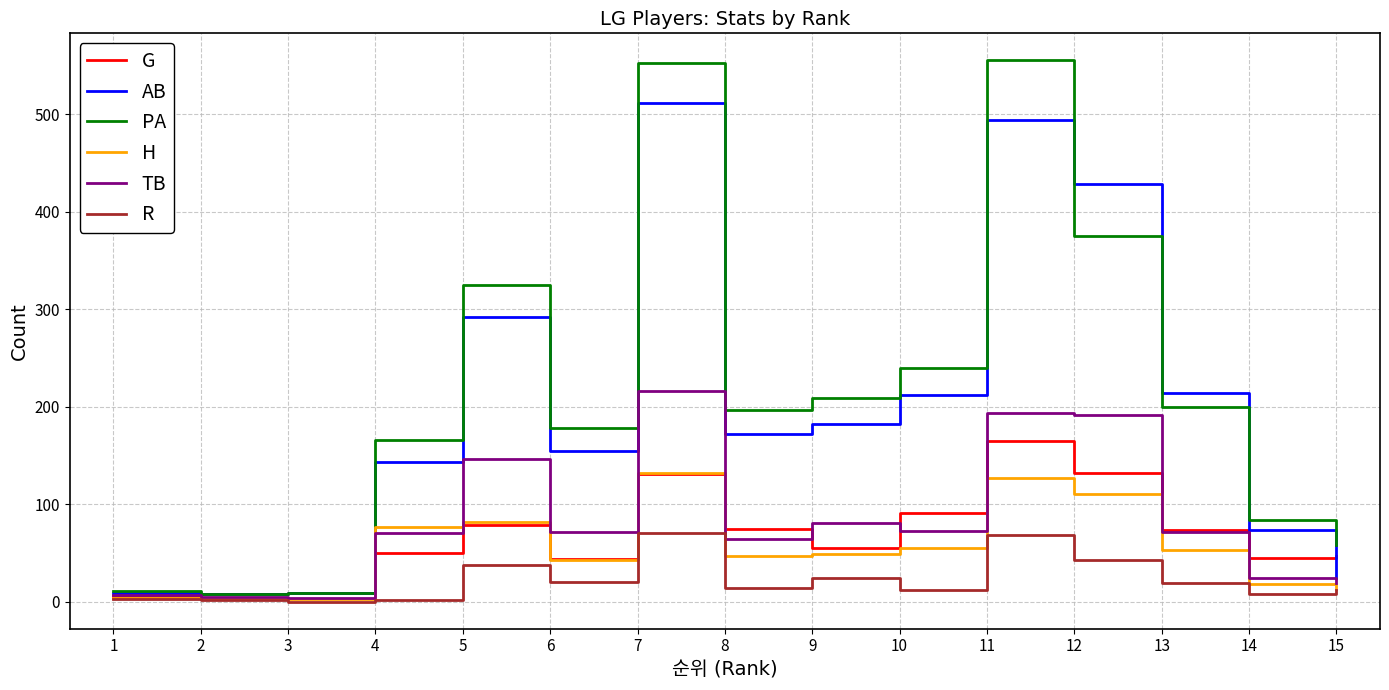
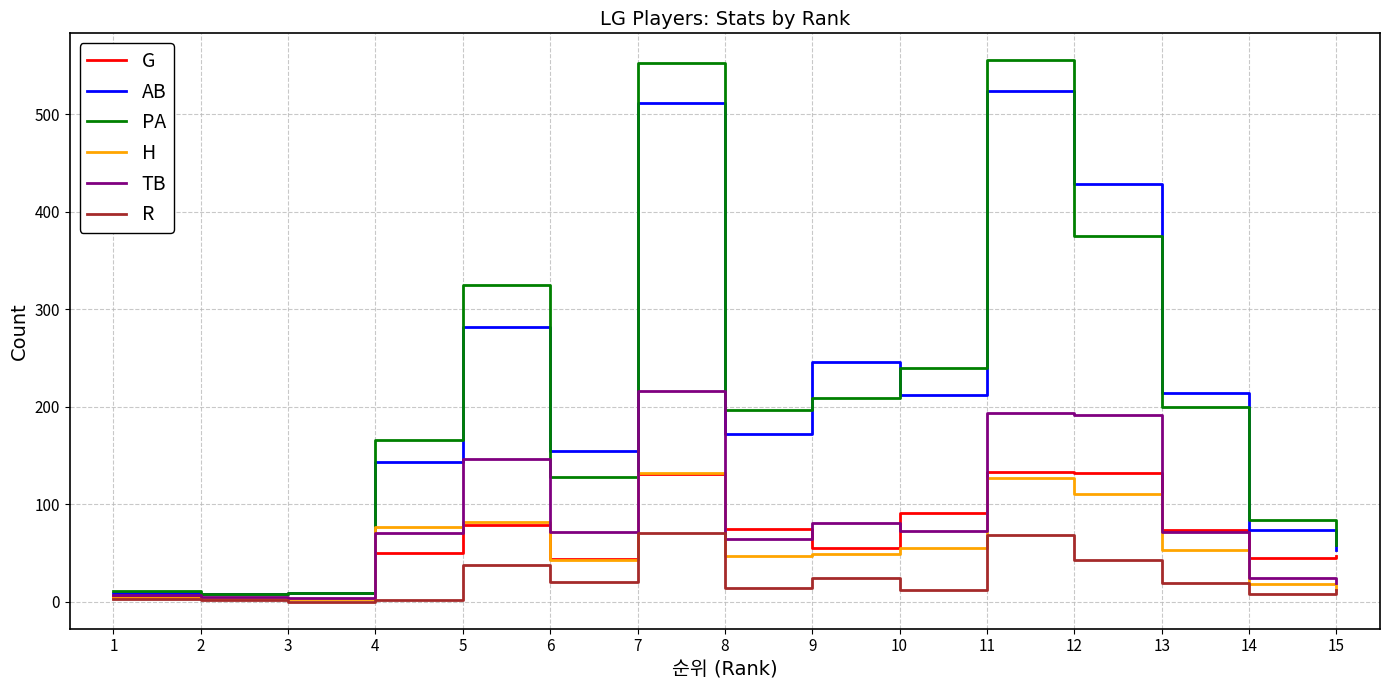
  {
    "G": {
      "4": 50,
      "5": 80,
      "8": 70,
      "9": 60,
      "10": 90,
-     "11": 170,
+     "11": 130,
      "12": 130,
      "14": 50,
      "15": 50
    },
    "AB": {
      "4": 140,
-     "5": 290,
+     "5": 280,
      "6": 150,
      "7": 510,
      "8": 170,
-     "9": 180,
+     "9": 250,
      "10": 210,
-     "11": 490,
+     "11": 520,
      "12": 430,
      "13": 210,
      "14": 70,
-     "15": 20
+     "15": 50
    },
    "PA": {
      "4": 170,
      "5": 330,
-     "6": 180,
+     "6": 130,
      "7": 550,
      "8": 200,
      "9": 210,
      "10": 240,
      "11": 560,
      "12": 380,
      "13": 200,
      "14": 80,
      "15": 60
    },
    "H": {
      "4": 80,
      "5": 80,
      "8": 50,
      "9": 50,
      "10": 60,
      "11": 130,
      "12": 110,
      "13": 50,
      "14": 20
    },
    "TB": {
      "4": 70,
      "5": 150,
      "6": 70,
      "7": 220,
      "8": 60,
      "9": 80,
      "10": 70,
      "11": 190,
      "12": 190,
      "14": 20,
      "15": 20
    },
    "R": {
      "3": 0,
      "4": 0,
      "5": 40,
      "6": 20,
      "7": 70,
      "8": 10,
      "9": 20,
      "10": 10,
      "11": 70,
      "12": 40,
      "13": 20,
      "14": 10
    }
  }
